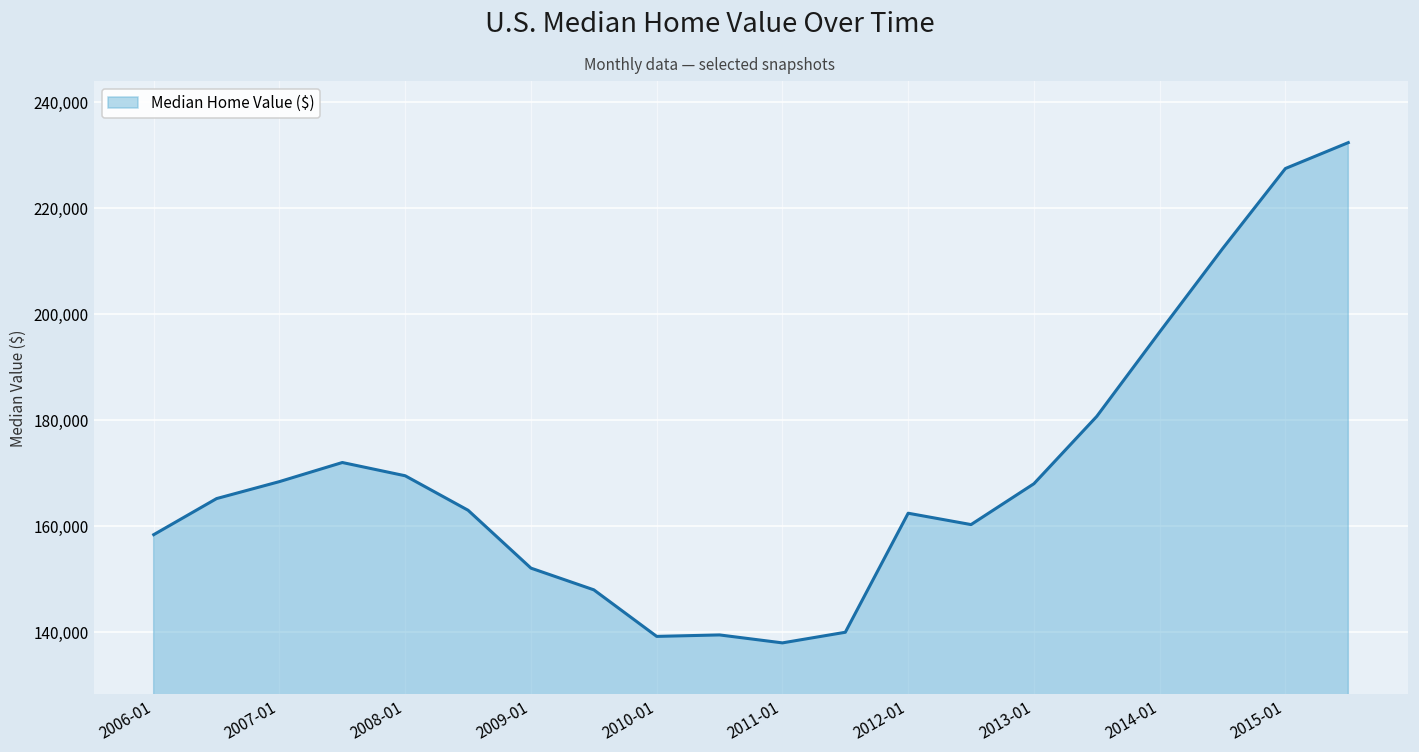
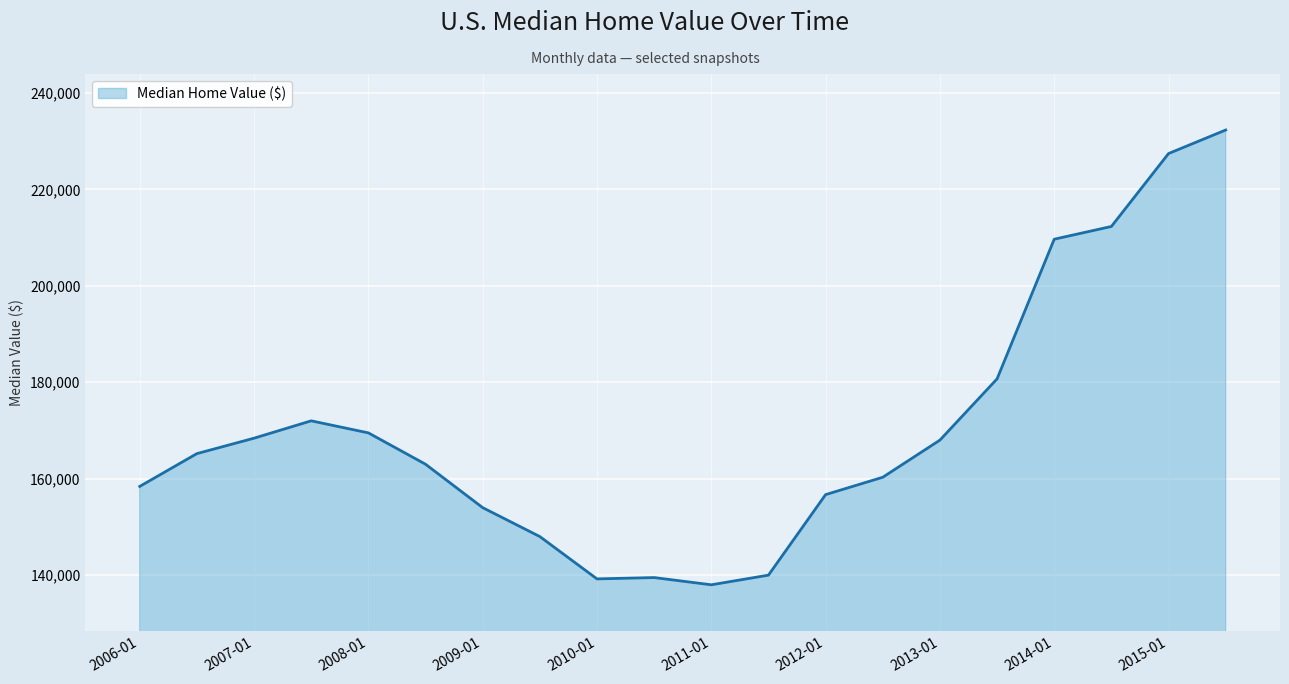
  {
    "2006-01": "158,000",
    "2007-01": "168,000",
    "2008-01": "170,000",
-   "2009-01": "152,000",
+   "2009-01": "154,000",
    "2010-01": "139,000",
    "2011-01": "138,000",
-   "2012-01": "162,000",
+   "2012-01": "157,000",
    "2013-01": "168,000",
-   "2014-01": "197,000",
+   "2014-01": "210,000",
    "2015-01": "227,000"
  }
